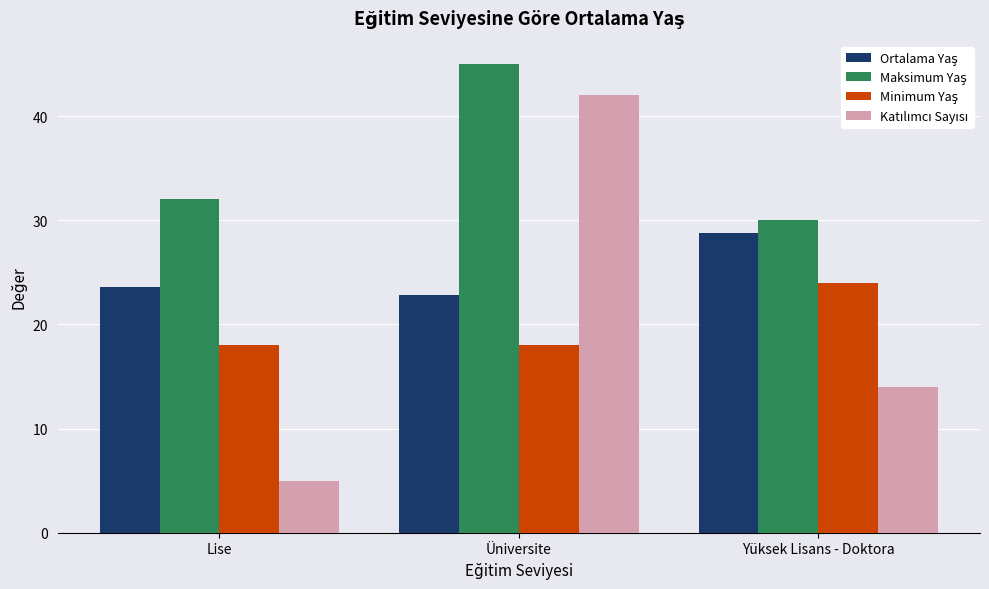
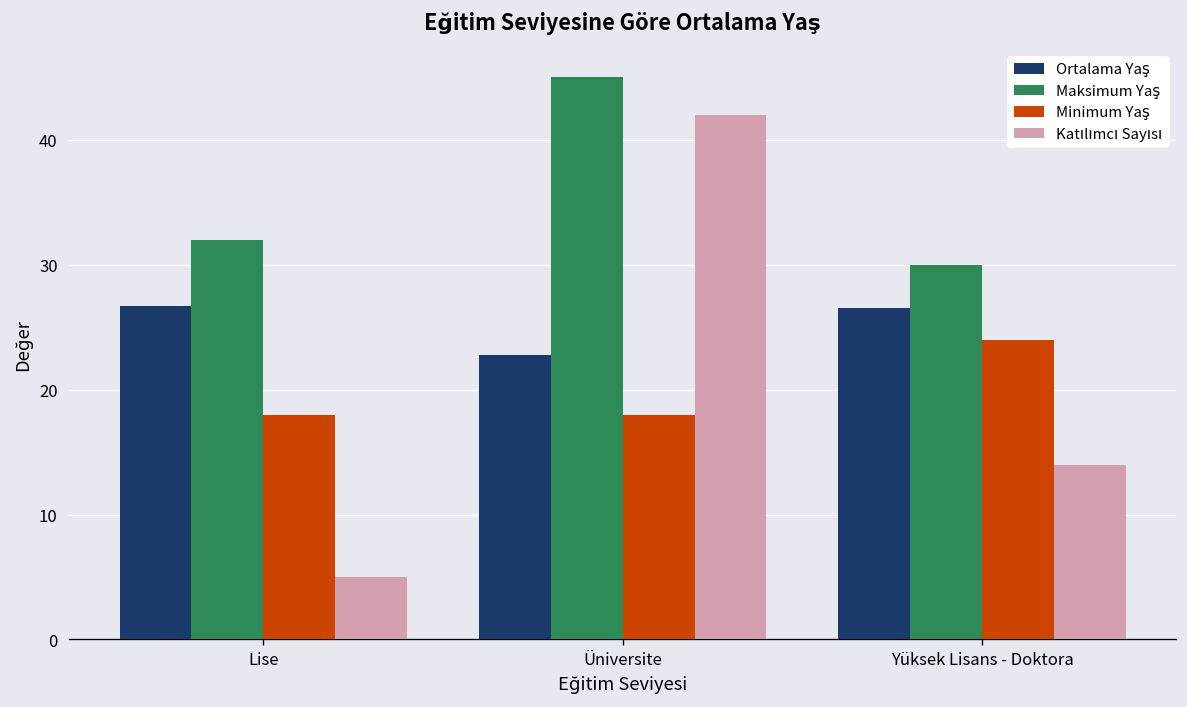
  {
    "Ortalama Yaş": {
-     "Lise": 23.6,
+     "Lise": 26.7,
      "Üniversite": 22.8,
-     "Yüksek Lisans - Doktora": 28.8
+     "Yüksek Lisans - Doktora": 26.5
    },
    "Maksimum Yaş": {
      "Lise": 32.0,
      "Üniversite": 45.0,
      "Yüksek Lisans - Doktora": 30.0
    },
    "Minimum Yaş": {
      "Lise": 18.0,
      "Üniversite": 18.0,
      "Yüksek Lisans - Doktora": 24.0
    },
    "Katılımcı Sayısı": {
      "Lise": 5.0,
      "Üniversite": 42.0,
      "Yüksek Lisans - Doktora": 14.0
    }
  }
